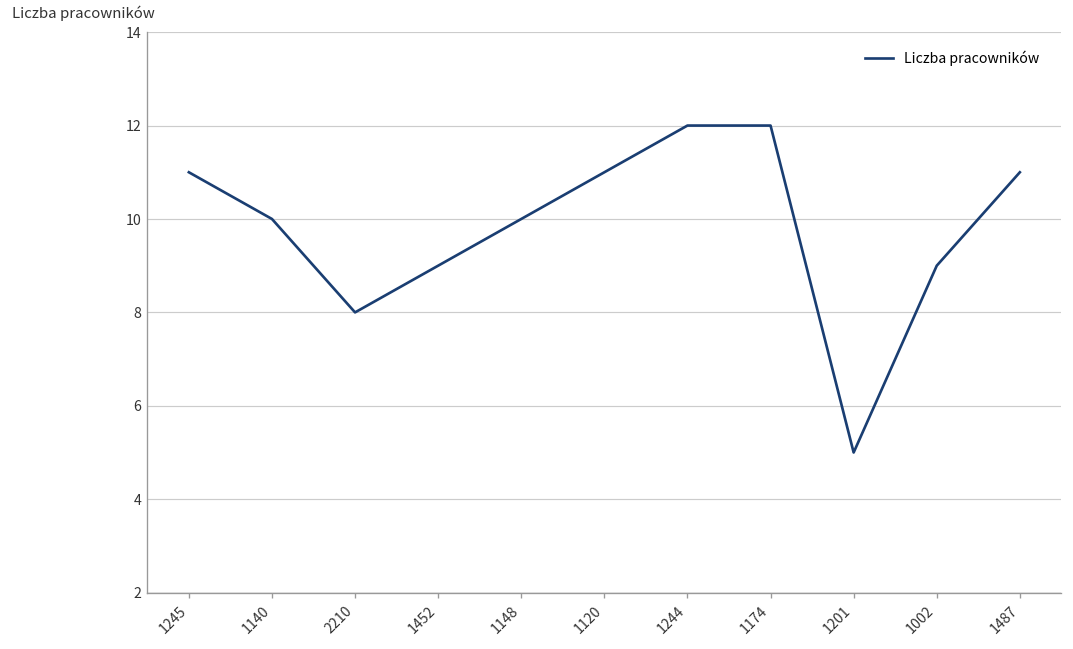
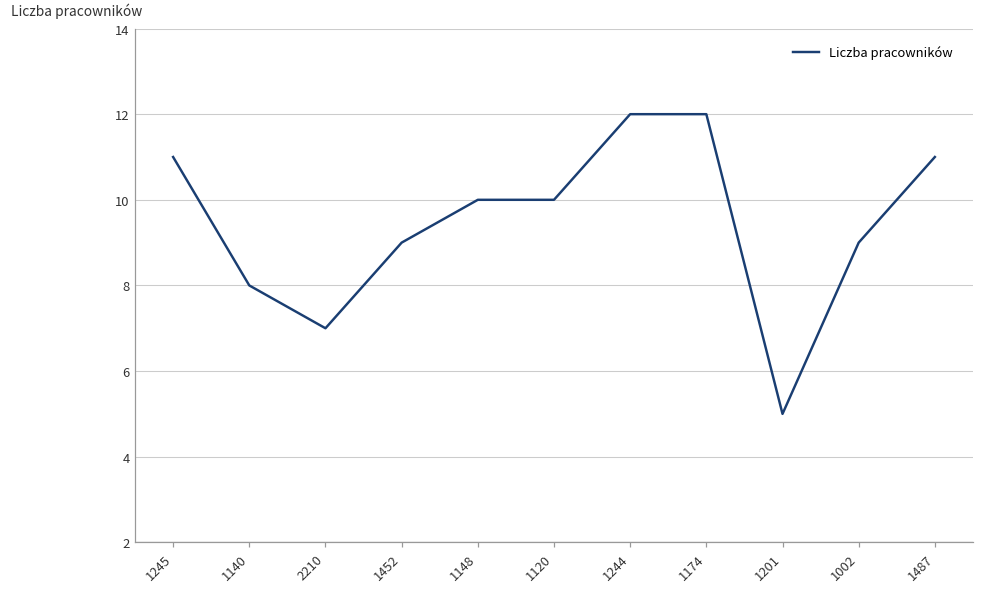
  {
    "1245": 11,
-   "1140": 10,
-   "2210": 8,
+   "1140": 8,
+   "2210": 7,
    "1452": 9,
    "1148": 10,
-   "1120": 11,
+   "1120": 10,
    "1244": 12,
    "1174": 12,
    "1201": 5,
    "1002": 9,
    "1487": 11
  }
